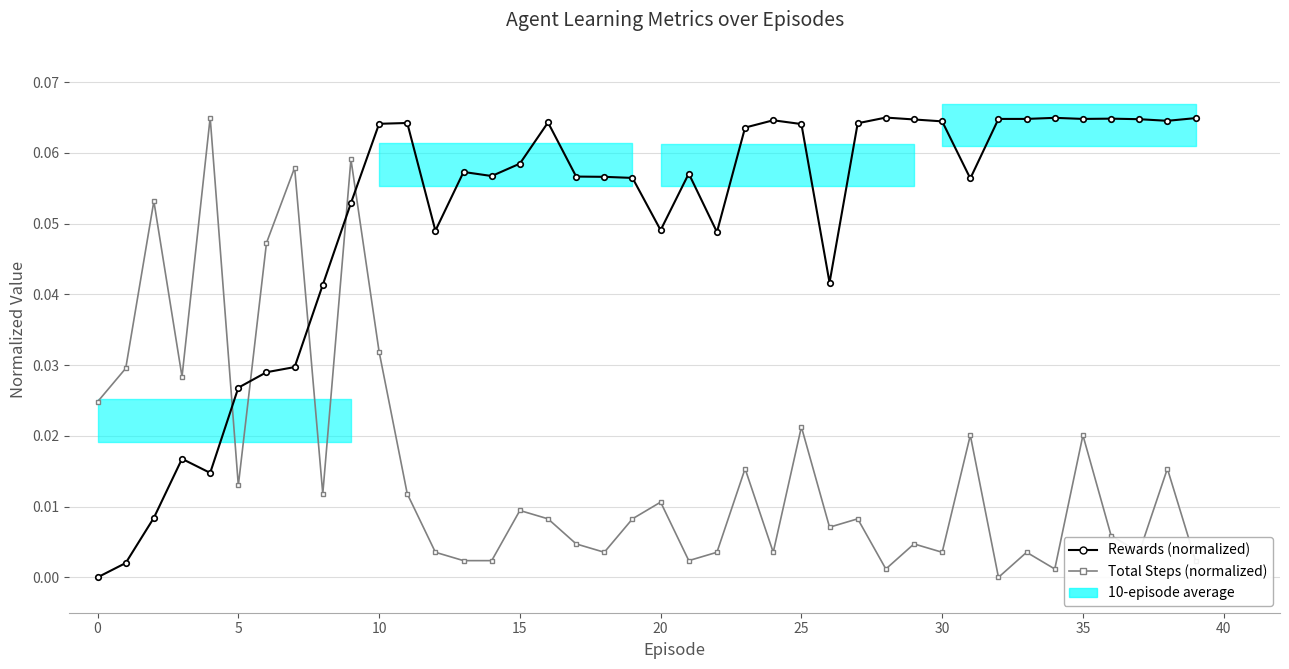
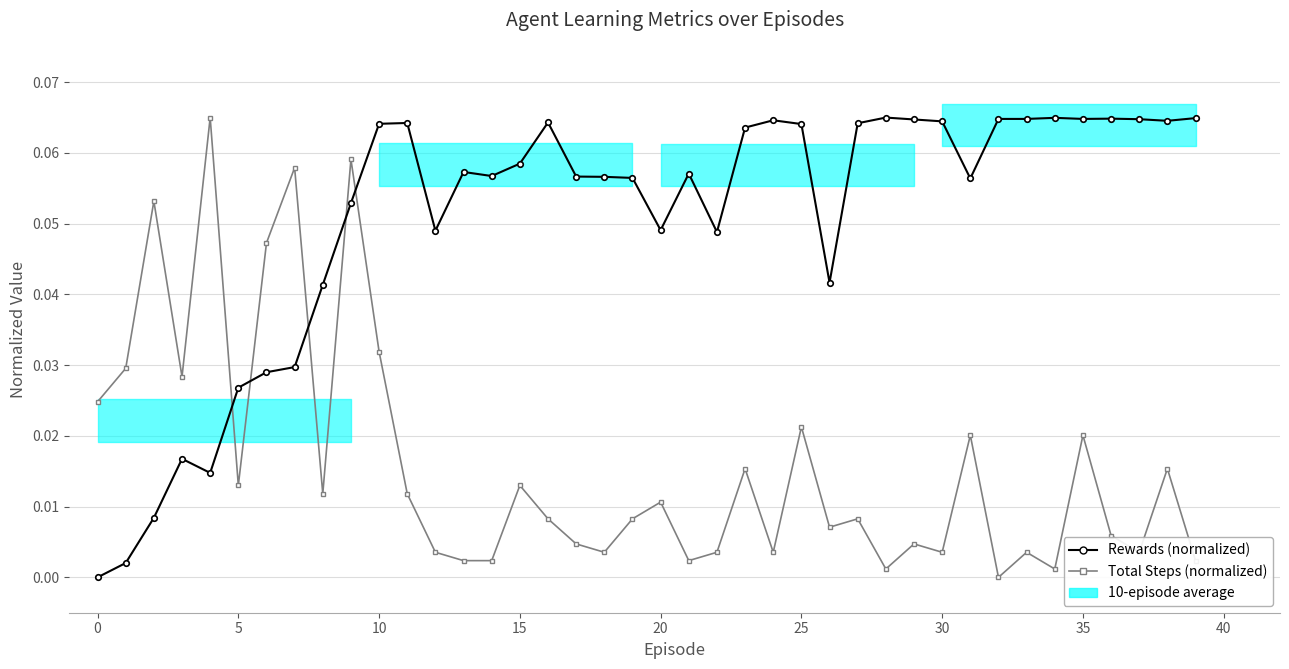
  {
    "Rewards (normalized)": {
      "0": 0.000,
      "5": 0.027,
      "10": 0.064,
      "15": 0.058,
      "20": 0.049,
      "25": 0.064,
      "30": 0.064,
      "35": 0.065
    },
    "Total Steps (normalized)": {
      "5": 0.013,
      "10": 0.032,
-     "15": 0.009,
+     "15": 0.013,
      "20": 0.011,
      "25": 0.021,
      "30": 0.004,
      "35": 0.020
    }
  }
